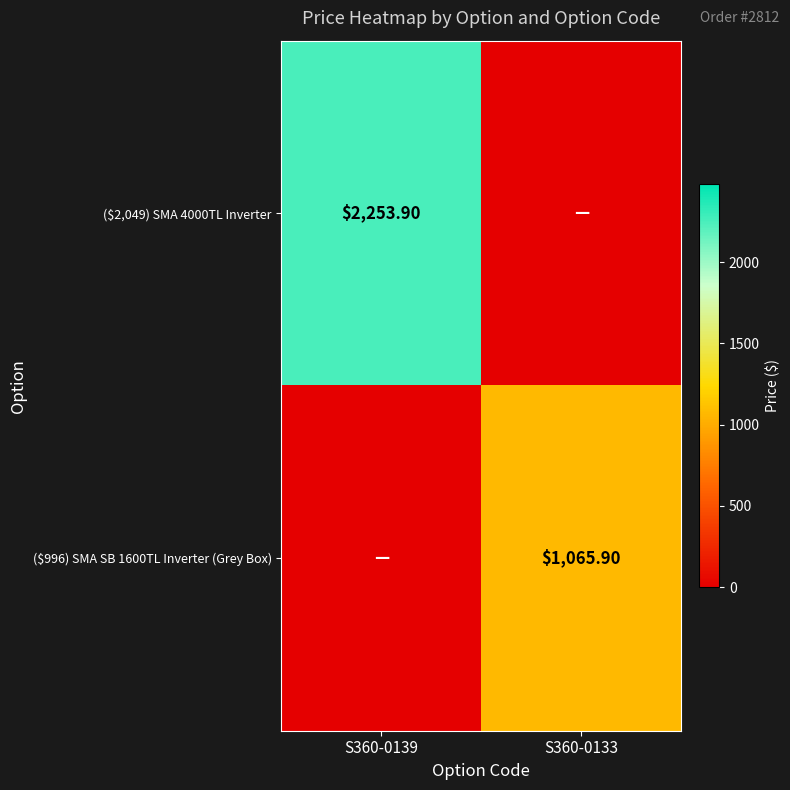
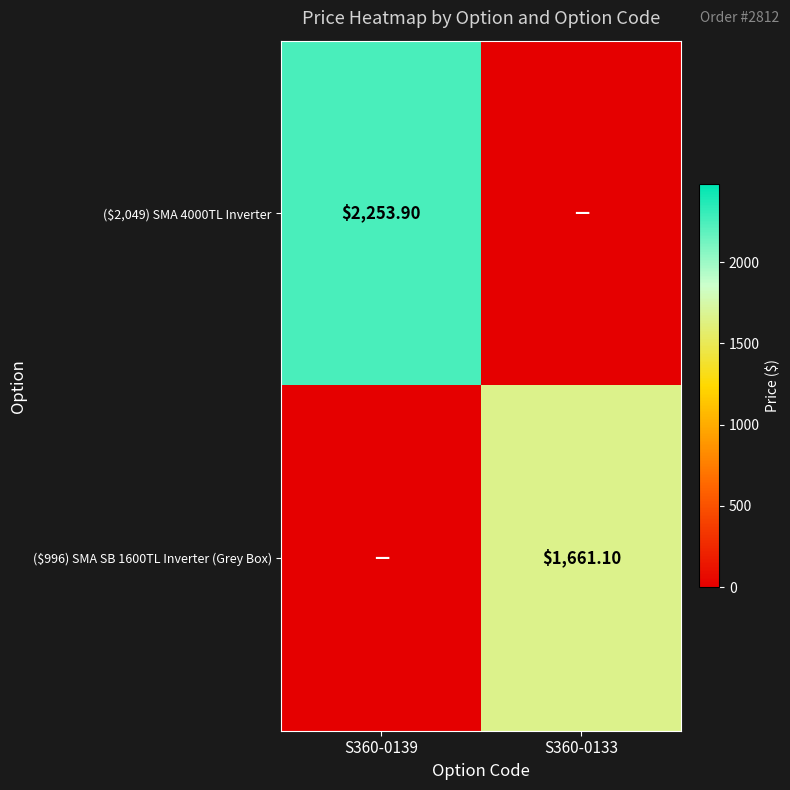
  {
    "($2,049) SMA 4000TL Inverter": {
      "S360-0139": "$2,253.90"
    },
    "($996) SMA SB 1600TL Inverter (Grey Box)": {
-     "S360-0133": "$1,065.90"
+     "S360-0133": "$1,661.10"
    }
  }
